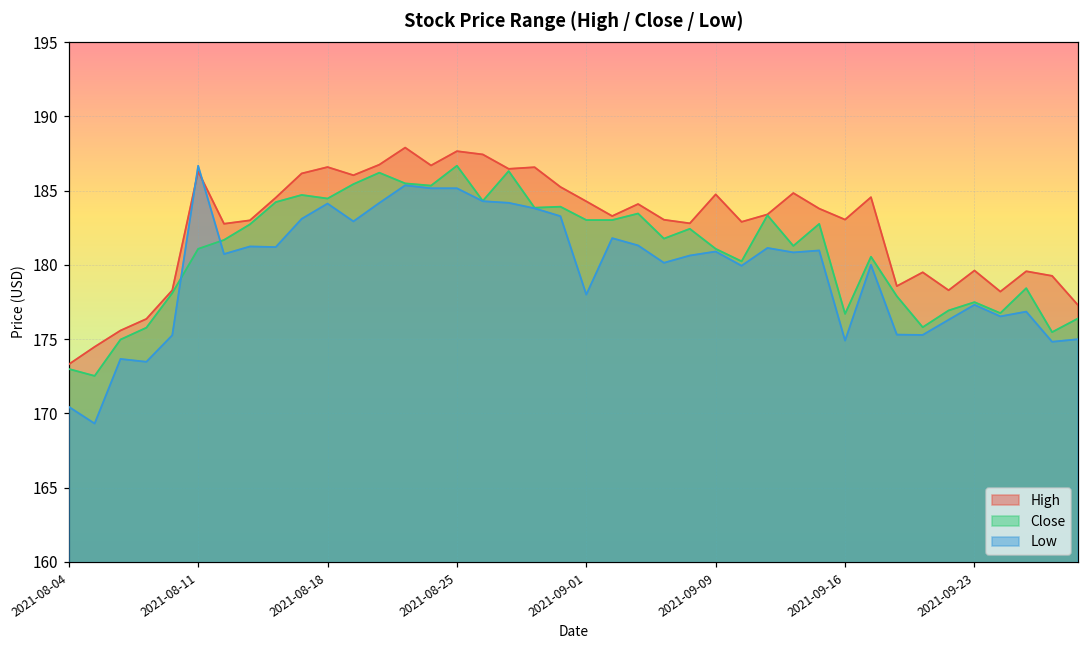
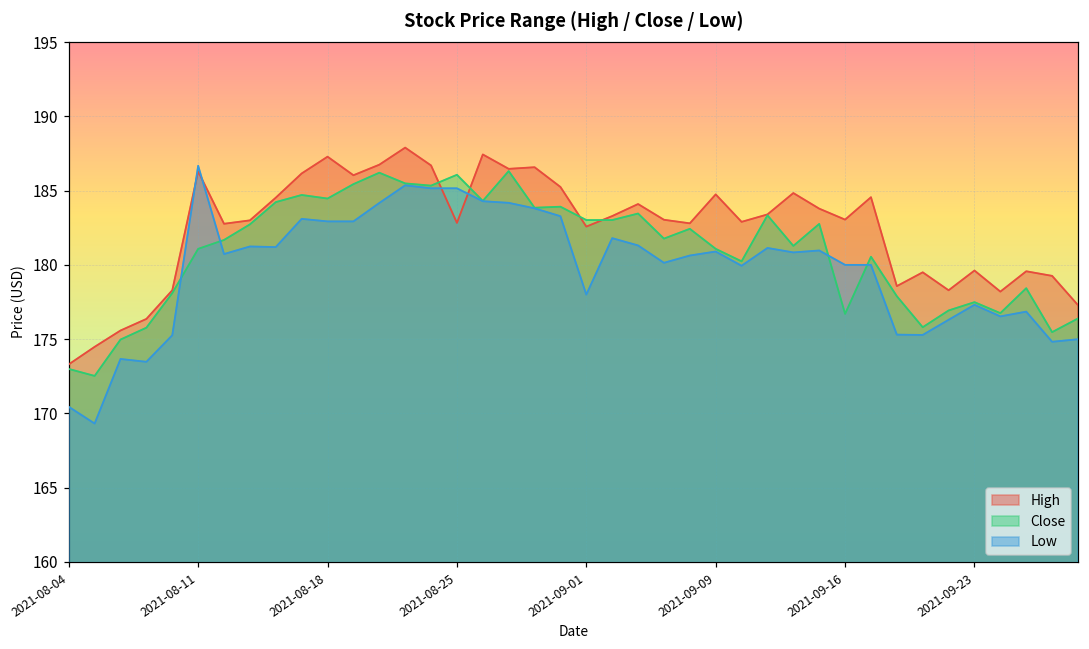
  {
    "High": {
      "2021-08-04": 173.3,
      "2021-08-11": 186.3,
-     "2021-08-18": 186.6,
-     "2021-08-25": 187.7,
-     "2021-09-01": 184.3,
+     "2021-08-18": 187.3,
+     "2021-08-25": 182.8,
+     "2021-09-01": 182.6,
      "2021-09-09": 184.8,
      "2021-09-16": 183.1,
      "2021-09-23": 179.6
    },
    "Close": {
      "2021-08-04": 173.0,
      "2021-08-11": 181.1,
      "2021-08-18": 184.5,
-     "2021-08-25": 186.7,
+     "2021-08-25": 186.1,
      "2021-09-01": 183.0,
      "2021-09-16": 176.7
    },
    "Low": {
      "2021-08-04": 170.4,
      "2021-08-11": 186.7,
-     "2021-08-18": 184.1,
+     "2021-08-18": 182.9,
      "2021-08-25": 185.2,
      "2021-09-01": 178.0,
-     "2021-09-16": 174.9
+     "2021-09-16": 180.0
    }
  }
